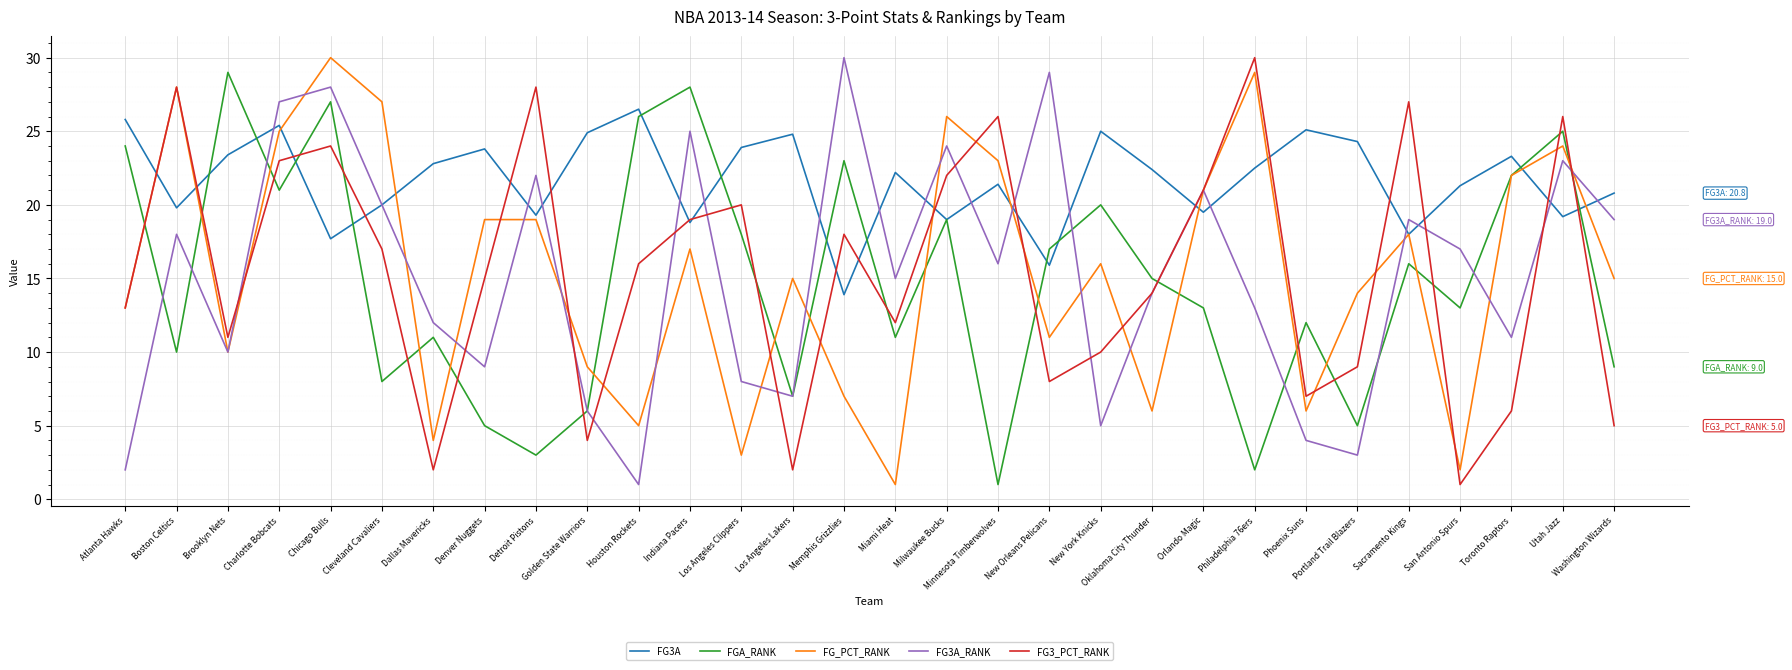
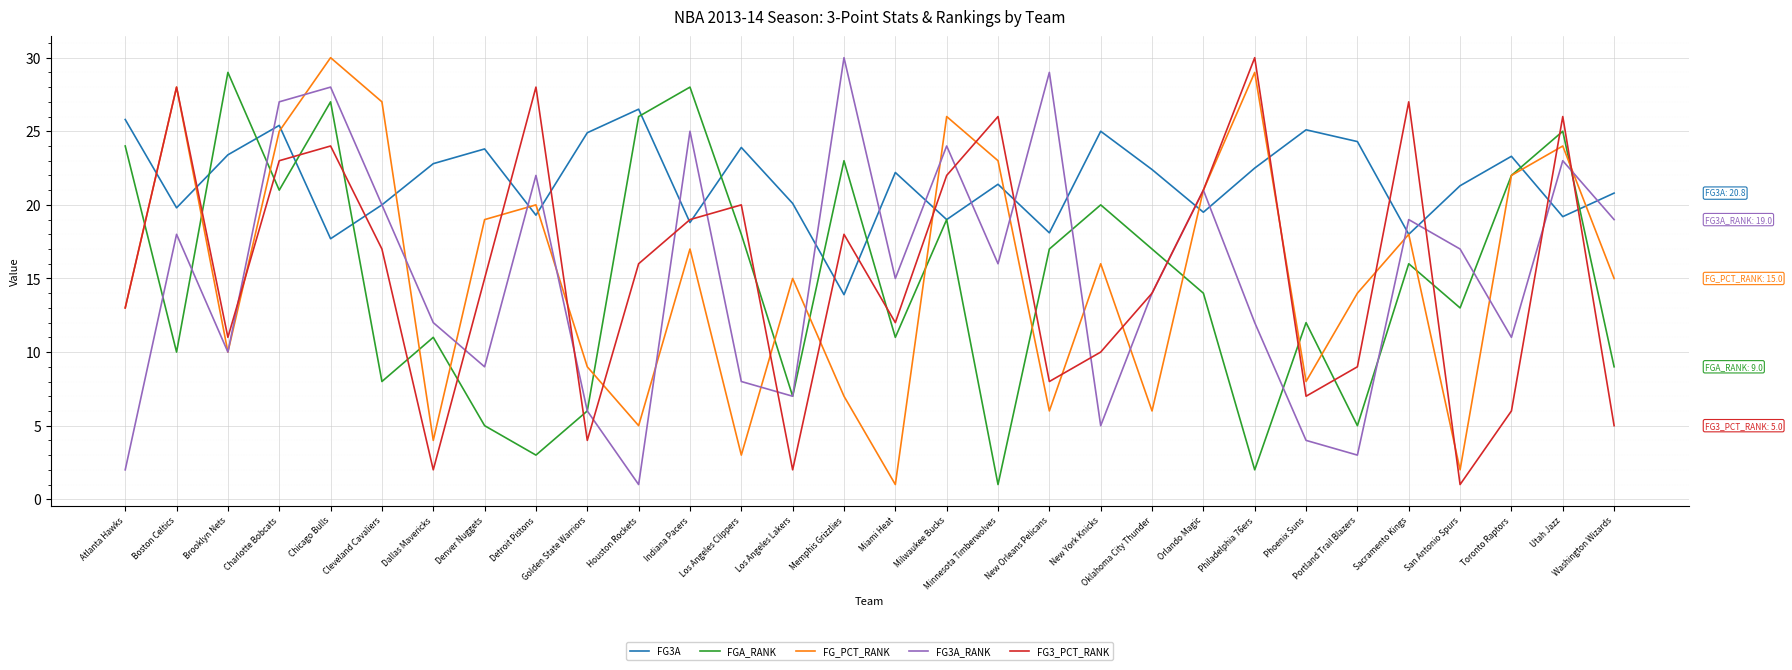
  {
    "FG3A": {
      "Atlanta Hawks": 25.8,
      "Boston Celtics": 19.8,
      "Brooklyn Nets": 23.4,
      "Charlotte Bobcats": 25.4,
      "Chicago Bulls": 17.7,
      "Dallas Mavericks": 22.8,
      "Denver Nuggets": 23.8,
      "Detroit Pistons": 19.3,
      "Golden State Warriors": 24.9,
      "Houston Rockets": 26.5,
      "Indiana Pacers": 18.8,
      "Los Angeles Clippers": 23.9,
-     "Los Angeles Lakers": 24.8,
+     "Los Angeles Lakers": 20.1,
      "Memphis Grizzlies": 13.9,
      "Miami Heat": 22.2,
      "Minnesota Timberwolves": 21.4,
-     "New Orleans Pelicans": 15.9,
+     "New Orleans Pelicans": 18.1,
      "New York Knicks": 25.0,
      "Oklahoma City Thunder": 22.4,
      "Orlando Magic": 19.5,
      "Philadelphia 76ers": 22.5,
      "Phoenix Suns": 25.1,
      "Portland Trail Blazers": 24.3,
      "San Antonio Spurs": 21.3,
      "Toronto Raptors": 23.3,
      "Utah Jazz": 19.2,
      "Washington Wizards": 20.8
    },
    "FGA_RANK": {
      "Atlanta Hawks": 24,
      "Boston Celtics": 10,
      "Brooklyn Nets": 29,
      "Charlotte Bobcats": 21,
      "Chicago Bulls": 27,
      "Cleveland Cavaliers": 8,
      "Dallas Mavericks": 11,
      "Denver Nuggets": 5,
      "Detroit Pistons": 3,
      "Houston Rockets": 26,
      "Indiana Pacers": 28,
      "Los Angeles Clippers": 18,
      "Memphis Grizzlies": 23,
      "Miami Heat": 11,
      "Minnesota Timberwolves": 1,
      "New Orleans Pelicans": 17,
      "New York Knicks": 20,
-     "Oklahoma City Thunder": 15,
-     "Orlando Magic": 13,
+     "Oklahoma City Thunder": 17,
+     "Orlando Magic": 14,
      "Philadelphia 76ers": 2,
      "Phoenix Suns": 12,
      "Portland Trail Blazers": 5,
      "Sacramento Kings": 16,
      "San Antonio Spurs": 13,
      "Utah Jazz": 25,
      "Washington Wizards": 9
    },
    "FG_PCT_RANK": {
      "Charlotte Bobcats": 25,
      "Chicago Bulls": 30,
      "Cleveland Cavaliers": 27,
      "Dallas Mavericks": 4,
      "Denver Nuggets": 19,
-     "Detroit Pistons": 19,
+     "Detroit Pistons": 20,
      "Golden State Warriors": 9,
      "Houston Rockets": 5,
      "Indiana Pacers": 17,
      "Los Angeles Clippers": 3,
      "Los Angeles Lakers": 15,
      "Memphis Grizzlies": 7,
      "Miami Heat": 1,
      "Milwaukee Bucks": 26,
      "Minnesota Timberwolves": 23,
-     "New Orleans Pelicans": 11,
+     "New Orleans Pelicans": 6,
      "New York Knicks": 16,
      "Oklahoma City Thunder": 6,
      "Philadelphia 76ers": 29,
-     "Phoenix Suns": 6,
+     "Phoenix Suns": 8,
      "Portland Trail Blazers": 14,
      "San Antonio Spurs": 2,
      "Utah Jazz": 24,
      "Washington Wizards": 15
    },
    "FG3A_RANK": {
      "Atlanta Hawks": 2,
      "Boston Celtics": 18,
      "Charlotte Bobcats": 27,
      "Chicago Bulls": 28,
      "Dallas Mavericks": 12,
      "Denver Nuggets": 9,
      "Detroit Pistons": 22,
      "Houston Rockets": 1,
      "Indiana Pacers": 25,
      "Los Angeles Clippers": 8,
      "Memphis Grizzlies": 30,
      "Miami Heat": 15,
      "Milwaukee Bucks": 24,
      "Minnesota Timberwolves": 16,
      "New Orleans Pelicans": 29,
      "New York Knicks": 5,
-     "Philadelphia 76ers": 13,
+     "Philadelphia 76ers": 12,
      "Phoenix Suns": 4,
      "Portland Trail Blazers": 3,
      "Sacramento Kings": 19,
      "San Antonio Spurs": 17,
      "Toronto Raptors": 11,
      "Utah Jazz": 23,
      "Washington Wizards": 19
    },
    "FG3_PCT_RANK": {
      "Brooklyn Nets": 11.0,
      "Charlotte Bobcats": 23.0,
      "Chicago Bulls": 24.0,
      "Cleveland Cavaliers": 17.0,
      "Dallas Mavericks": 2.0,
      "Denver Nuggets": 15.0,
      "Detroit Pistons": 28.0,
      "Golden State Warriors": 4.0,
      "Houston Rockets": 16.0,
      "Indiana Pacers": 19.0,
      "Los Angeles Clippers": 20.0,
      "Los Angeles Lakers": 2.0,
      "Memphis Grizzlies": 18.0,
      "Miami Heat": 12.0,
      "Milwaukee Bucks": 22.0,
      "Minnesota Timberwolves": 26.0,
      "New Orleans Pelicans": 8.0,
      "New York Knicks": 10.0,
      "Philadelphia 76ers": 30.0,
      "Phoenix Suns": 7.0,
      "Portland Trail Blazers": 9.0,
      "Sacramento Kings": 27.0,
      "San Antonio Spurs": 1.0,
      "Toronto Raptors": 6.0,
      "Utah Jazz": 26.0,
      "Washington Wizards": 5.0
    }
  }
